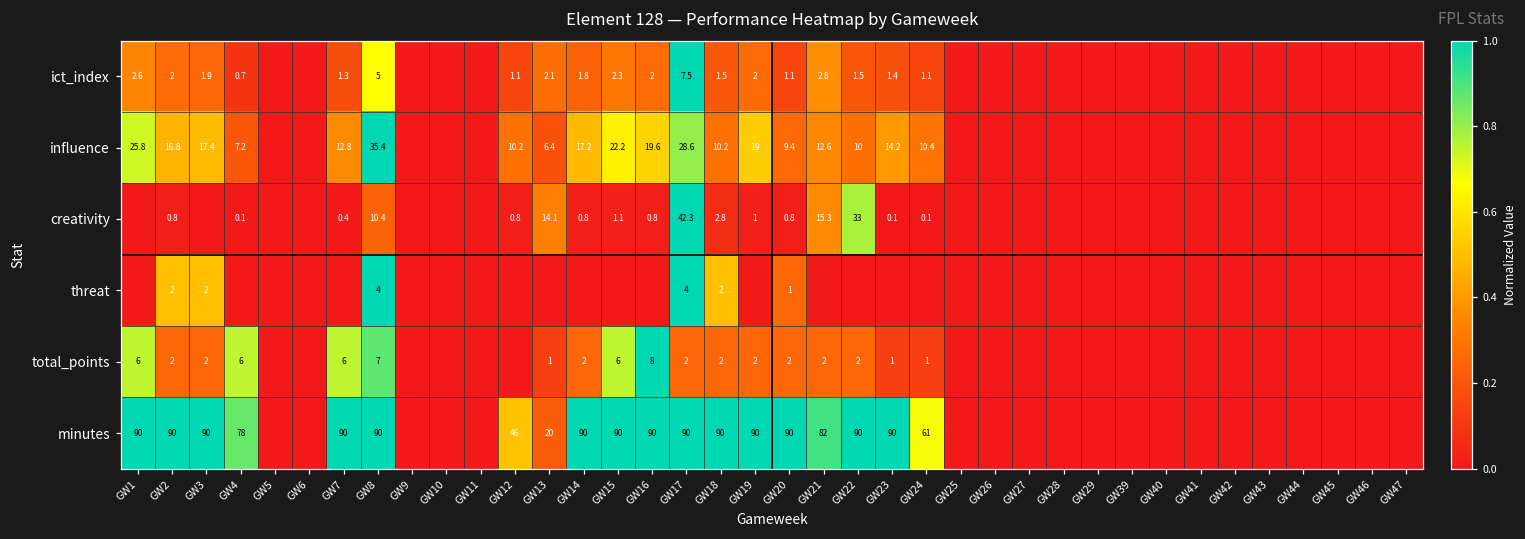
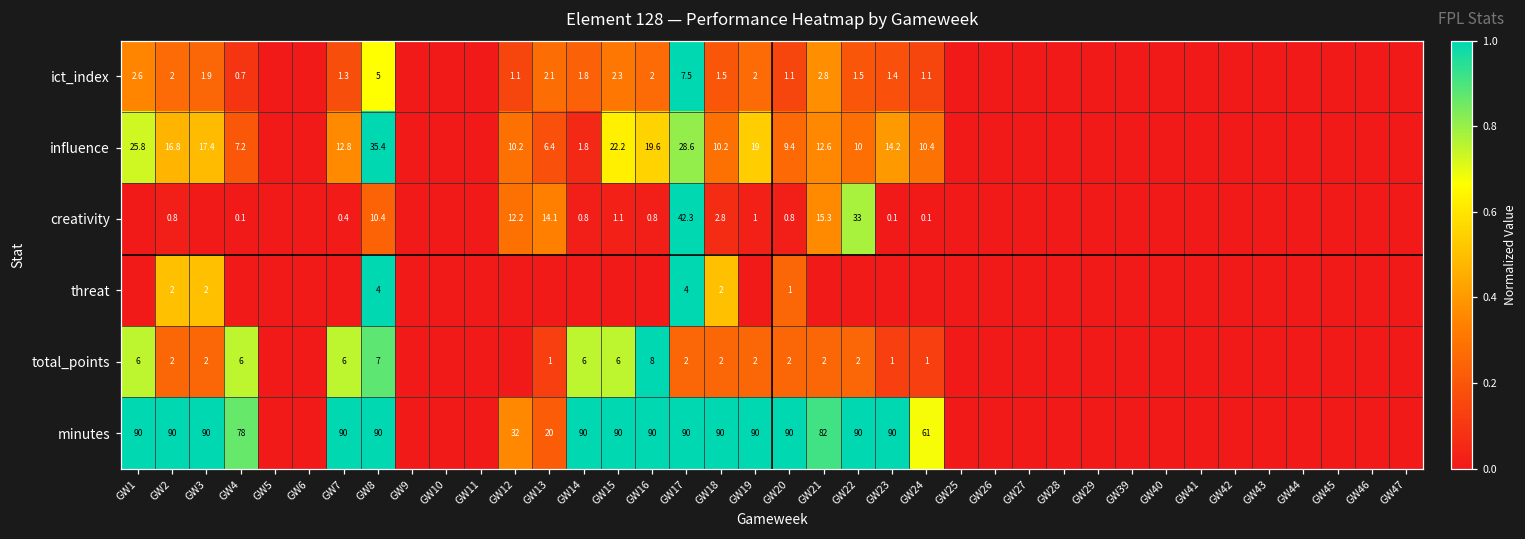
  {
    "ict_index": {
      "GW1": 2.6,
      "GW2": 2,
      "GW3": 1.9,
      "GW4": 0.7,
      "GW7": 1.3,
      "GW8": 5,
      "GW12": 1.1,
      "GW13": 2.1,
      "GW14": 1.8,
      "GW15": 2.3,
      "GW16": 2,
      "GW17": 7.5,
      "GW18": 1.5,
      "GW19": 2,
      "GW20": 1.1,
      "GW21": 2.8,
      "GW22": 1.5,
      "GW23": 1.4,
      "GW24": 1.1
    },
    "influence": {
      "GW1": 25.8,
      "GW2": 16.8,
      "GW3": 17.4,
      "GW4": 7.2,
      "GW7": 12.8,
      "GW8": 35.4,
      "GW12": 10.2,
      "GW13": 6.4,
-     "GW14": 17.2,
+     "GW14": 1.8,
      "GW15": 22.2,
      "GW16": 19.6,
      "GW17": 28.6,
      "GW18": 10.2,
      "GW19": 19,
      "GW20": 9.4,
      "GW21": 12.6,
      "GW22": 10,
      "GW23": 14.2,
      "GW24": 10.4
    },
    "creativity": {
      "GW2": 0.8,
      "GW4": 0.1,
      "GW7": 0.4,
      "GW8": 10.4,
-     "GW12": 0.8,
+     "GW12": 12.2,
      "GW13": 14.1,
      "GW14": 0.8,
      "GW15": 1.1,
      "GW16": 0.8,
      "GW17": 42.3,
      "GW18": 2.8,
      "GW19": 1,
      "GW20": 0.8,
      "GW21": 15.3,
      "GW22": 33,
      "GW23": 0.1,
      "GW24": 0.1
    },
    "threat": {
      "GW2": 2,
      "GW3": 2,
      "GW8": 4,
      "GW17": 4,
      "GW18": 2,
      "GW20": 1
    },
    "total_points": {
      "GW1": 6,
      "GW2": 2,
      "GW3": 2,
      "GW4": 6,
      "GW7": 6,
      "GW8": 7,
      "GW13": 1,
-     "GW14": 2,
+     "GW14": 6,
      "GW15": 6,
      "GW16": 8,
      "GW17": 2,
      "GW18": 2,
      "GW19": 2,
      "GW20": 2,
      "GW21": 2,
      "GW22": 2,
      "GW23": 1,
      "GW24": 1
    },
    "minutes": {
      "GW1": 90,
      "GW2": 90,
      "GW3": 90,
      "GW4": 78,
      "GW7": 90,
      "GW8": 90,
-     "GW12": 46,
+     "GW12": 32,
      "GW13": 20,
      "GW14": 90,
      "GW15": 90,
      "GW16": 90,
      "GW17": 90,
      "GW18": 90,
      "GW19": 90,
      "GW20": 90,
      "GW21": 82,
      "GW22": 90,
      "GW23": 90,
      "GW24": 61
    }
  }
